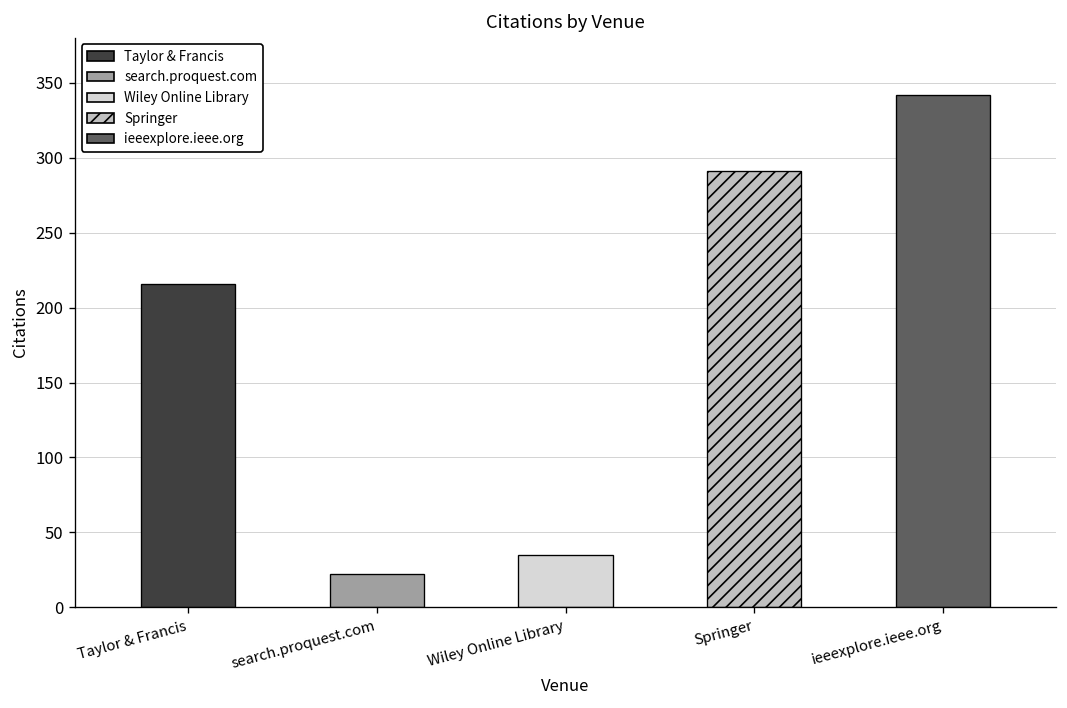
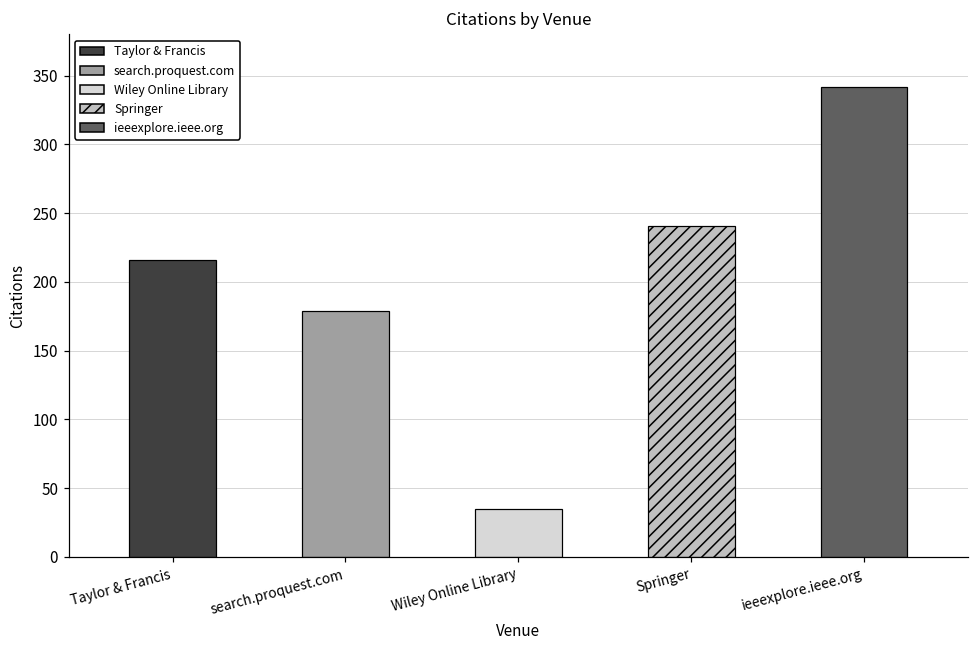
  {
    "Taylor & Francis": 216,
-   "search.proquest.com": 22,
+   "search.proquest.com": 179,
    "Wiley Online Library": 35,
-   "Springer": 291,
+   "Springer": 241,
    "ieeexplore.ieee.org": 342
  }
